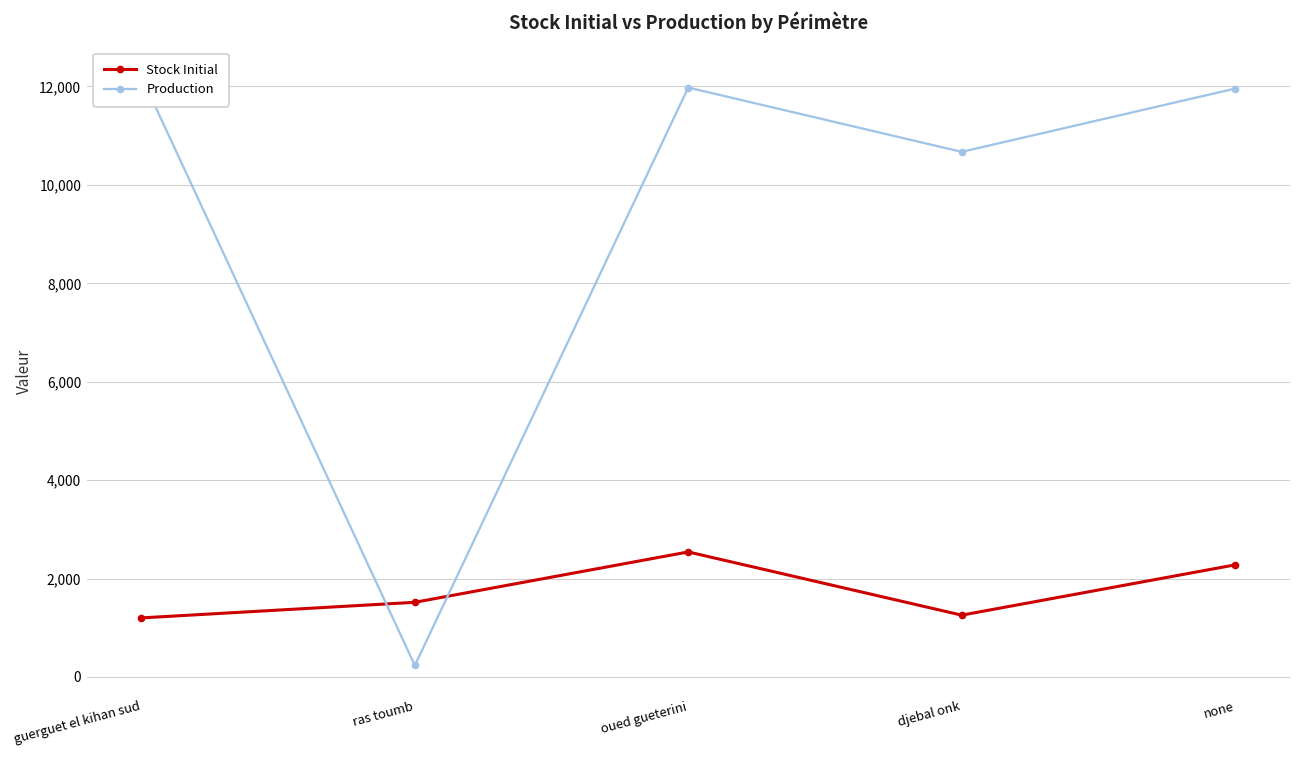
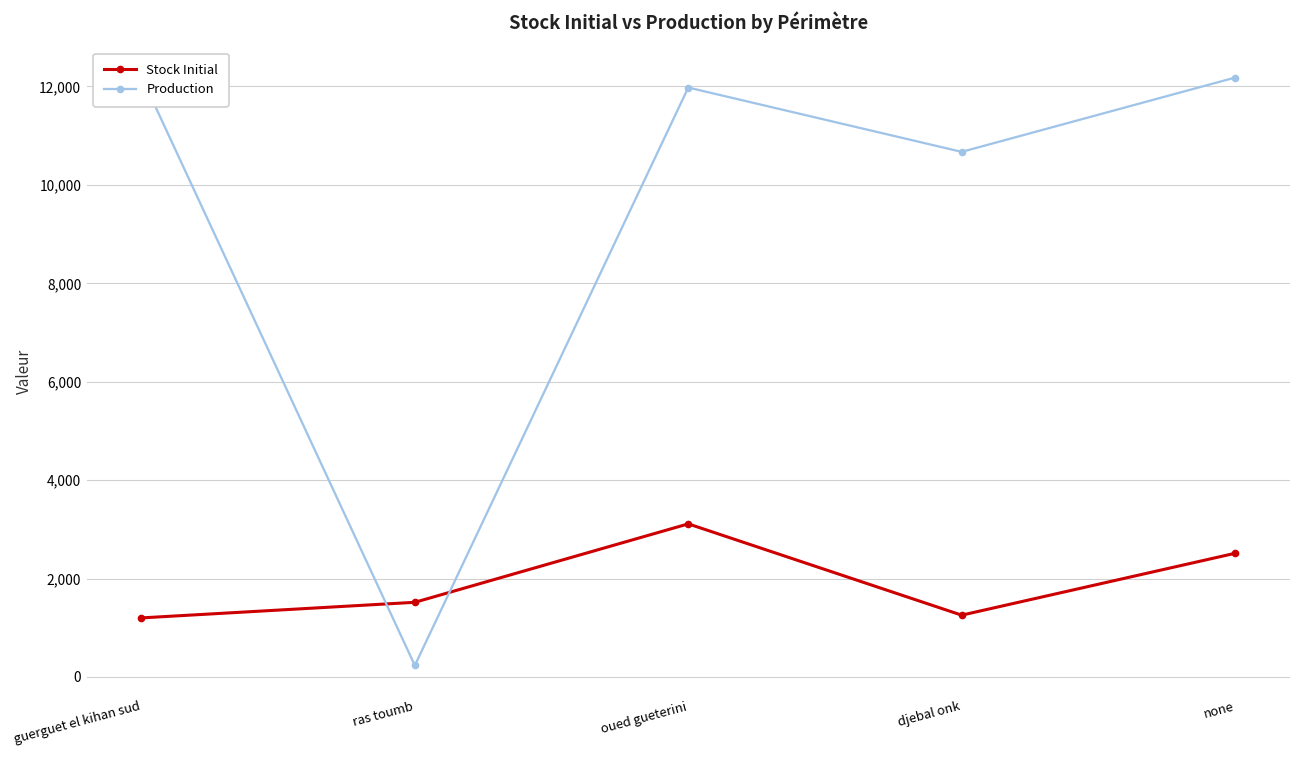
  {
    "Stock Initial": {
      "guerguet el kihan sud": "1,200",
      "ras toumb": "1,500",
-     "oued gueterini": "2,500",
+     "oued gueterini": "3,100",
      "djebal onk": "1,300",
-     "none": "2,300"
+     "none": "2,500"
    },
    "Production": {
      "ras toumb": "200",
      "oued gueterini": "12,000",
      "djebal onk": "10,700",
-     "none": "12,000"
+     "none": "12,200"
    }
  }
